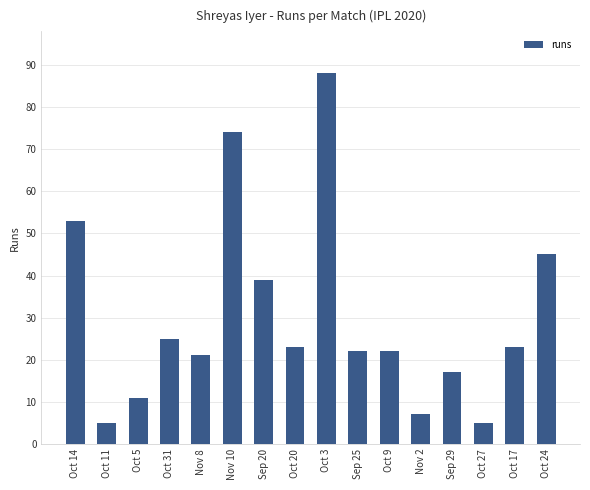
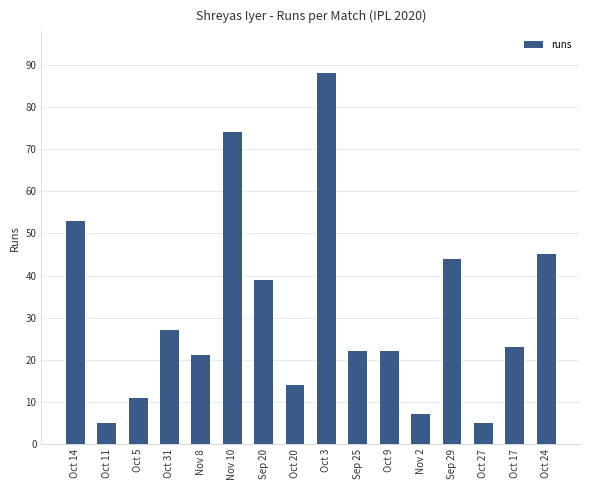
  {
    "Oct 14": 53,
    "Oct 11": 5,
    "Oct 5": 11,
-   "Oct 31": 25,
+   "Oct 31": 27,
    "Nov 8": 21,
    "Nov 10": 74,
    "Sep 20": 39,
-   "Oct 20": 23,
+   "Oct 20": 14,
    "Oct 3": 88,
    "Sep 25": 22,
    "Oct 9": 22,
    "Nov 2": 7,
-   "Sep 29": 17,
+   "Sep 29": 44,
    "Oct 27": 5,
    "Oct 17": 23,
    "Oct 24": 45
  }
